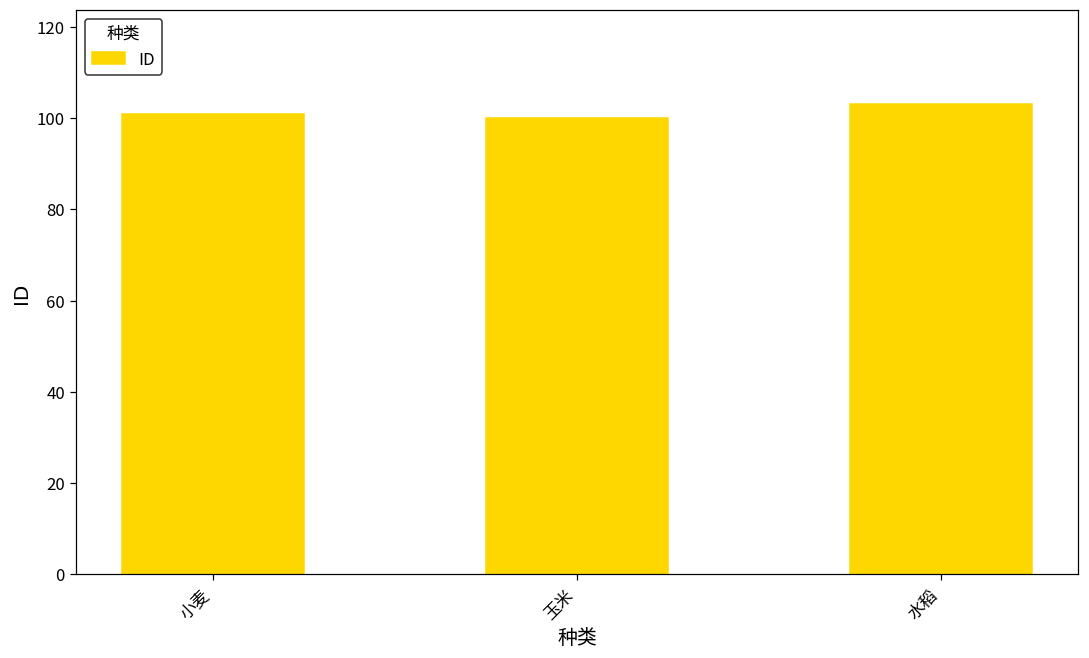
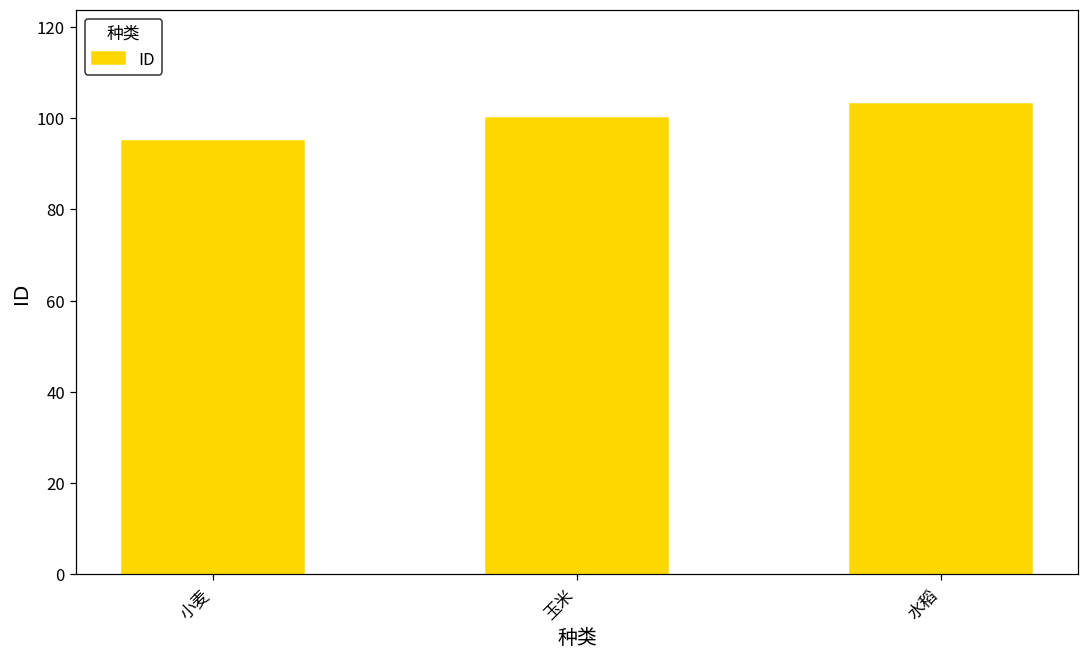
  {
-   "小麦": 101,
+   "小麦": 95,
    "玉米": 100,
    "水稻": 103
  }
